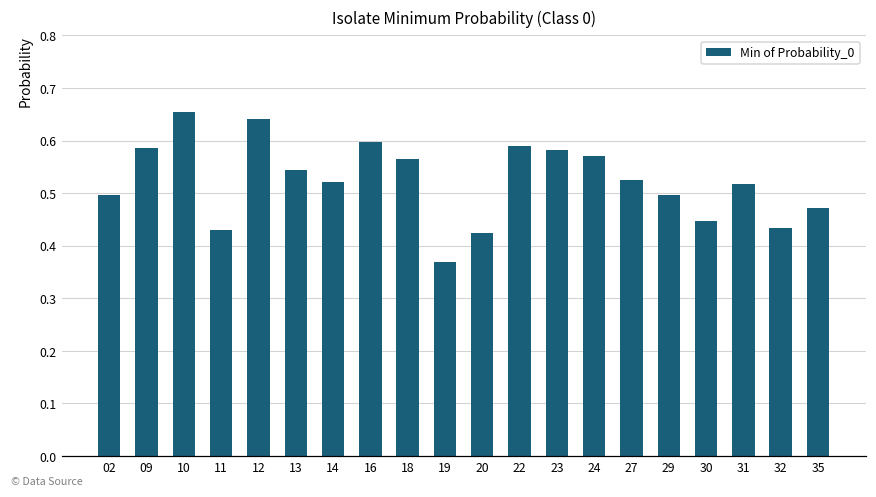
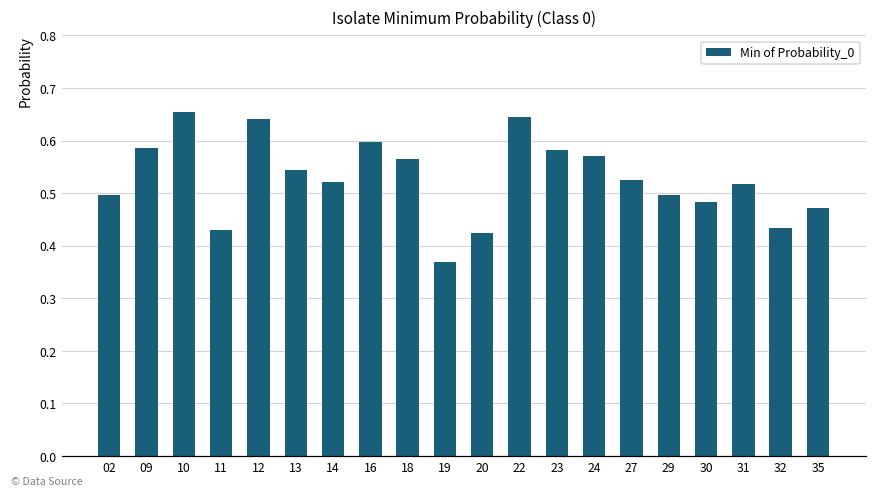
  {
    "02": 0.50,
    "09": 0.58,
    "10": 0.65,
    "11": 0.43,
    "12": 0.64,
    "13": 0.54,
    "14": 0.52,
    "16": 0.60,
    "18": 0.56,
    "19": 0.37,
    "20": 0.42,
-   "22": 0.59,
+   "22": 0.64,
    "23": 0.58,
    "24": 0.57,
    "27": 0.53,
    "29": 0.50,
-   "30": 0.45,
+   "30": 0.48,
    "31": 0.52,
    "32": 0.43,
    "35": 0.47
  }
